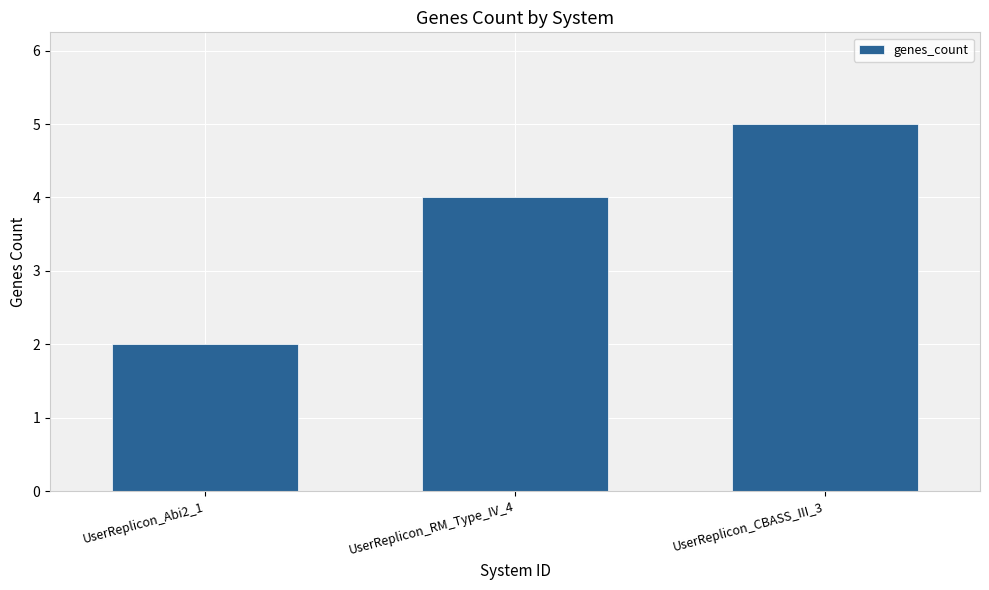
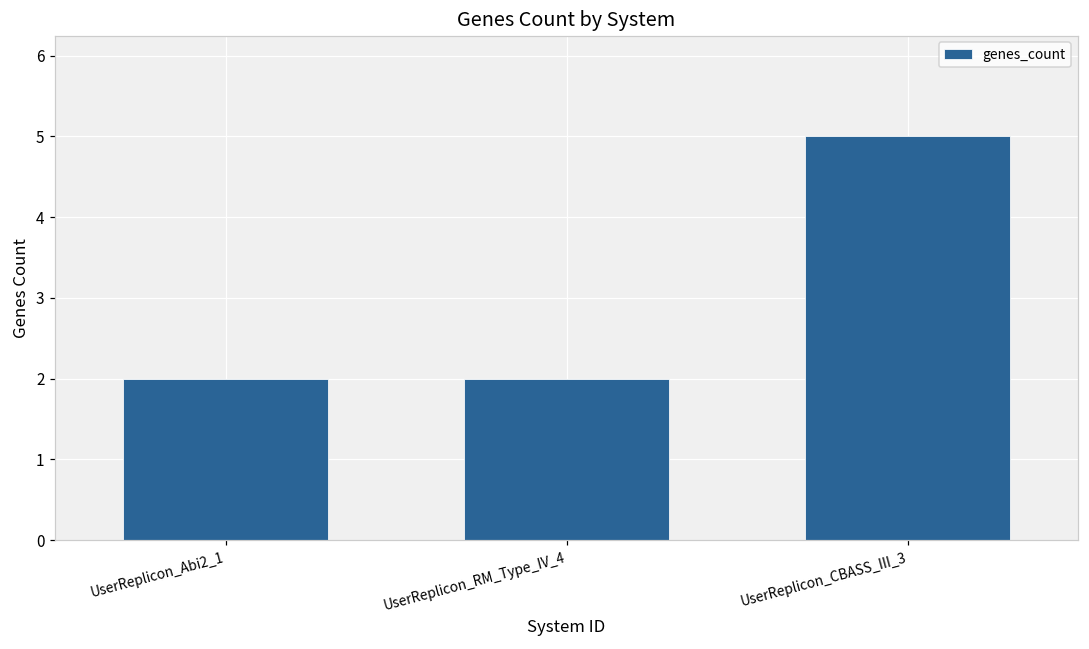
  {
    "UserReplicon_Abi2_1": 2,
-   "UserReplicon_RM_Type_IV_4": 4,
+   "UserReplicon_RM_Type_IV_4": 2,
    "UserReplicon_CBASS_III_3": 5
  }
